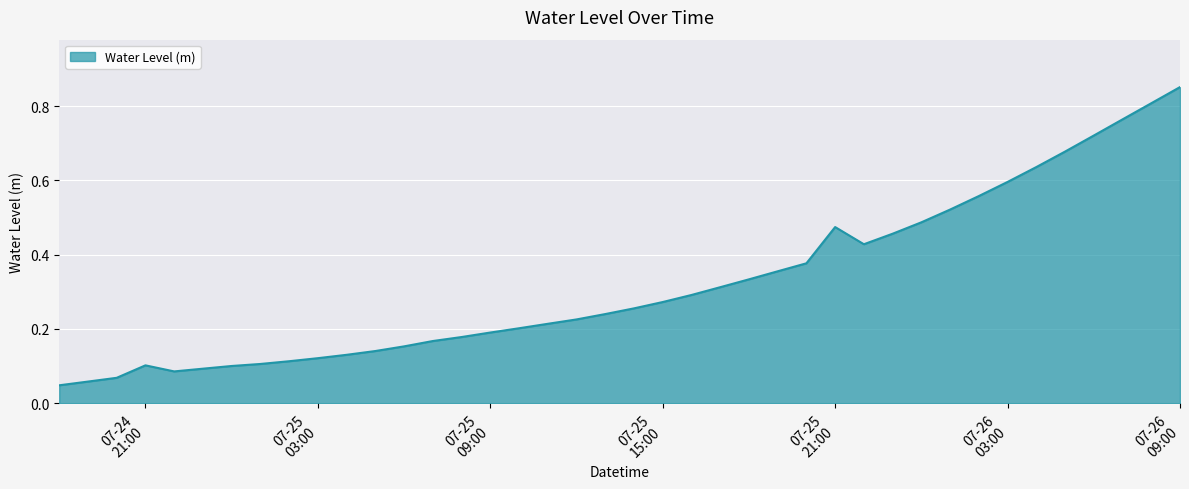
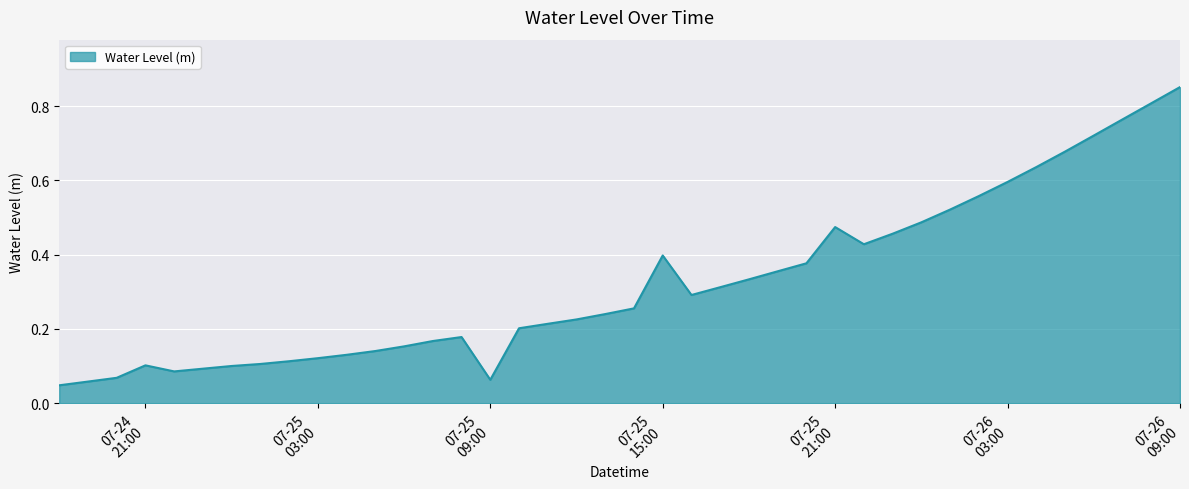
  {
    "07-24 21:00": 0.10,
    "07-25 03:00": 0.12,
-   "07-25 09:00": 0.19,
-   "07-25 15:00": 0.27,
+   "07-25 09:00": 0.06,
+   "07-25 15:00": 0.40,
    "07-25 21:00": 0.47,
    "07-26 03:00": 0.60,
    "07-26 09:00": 0.85
  }
